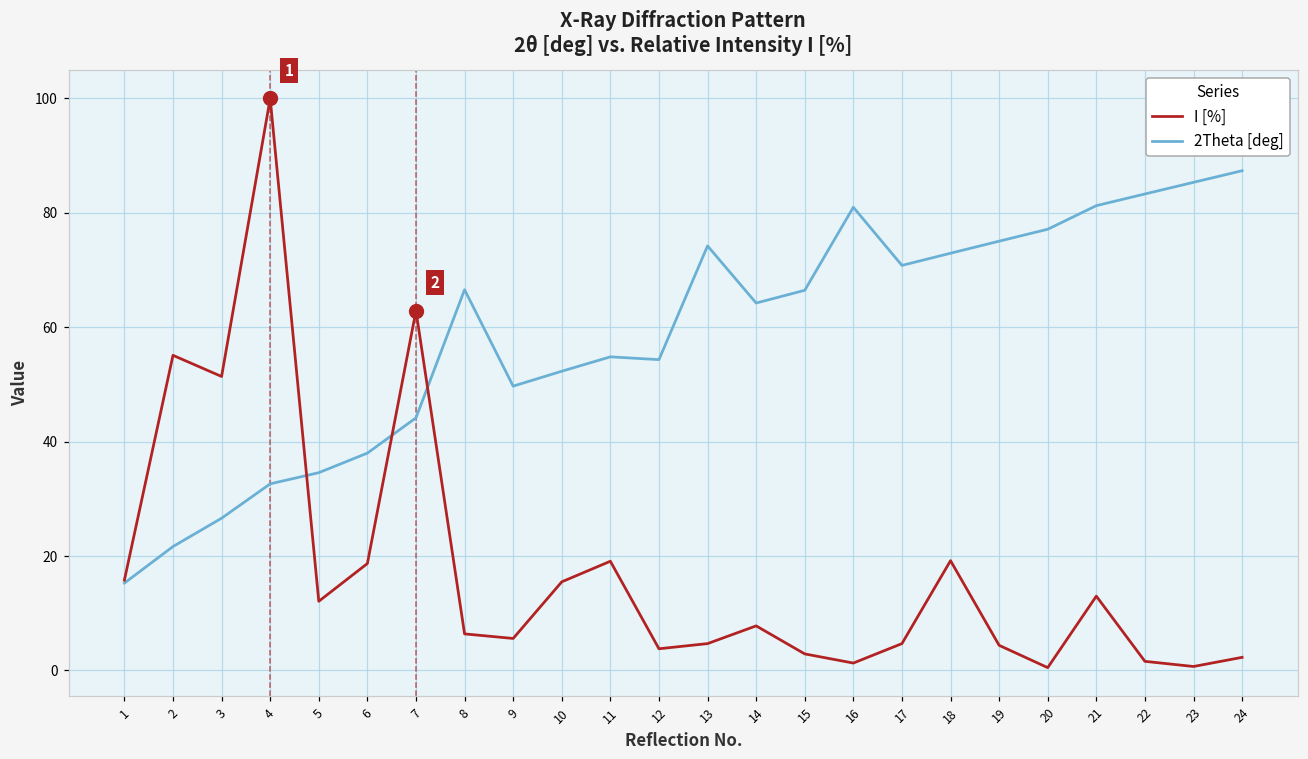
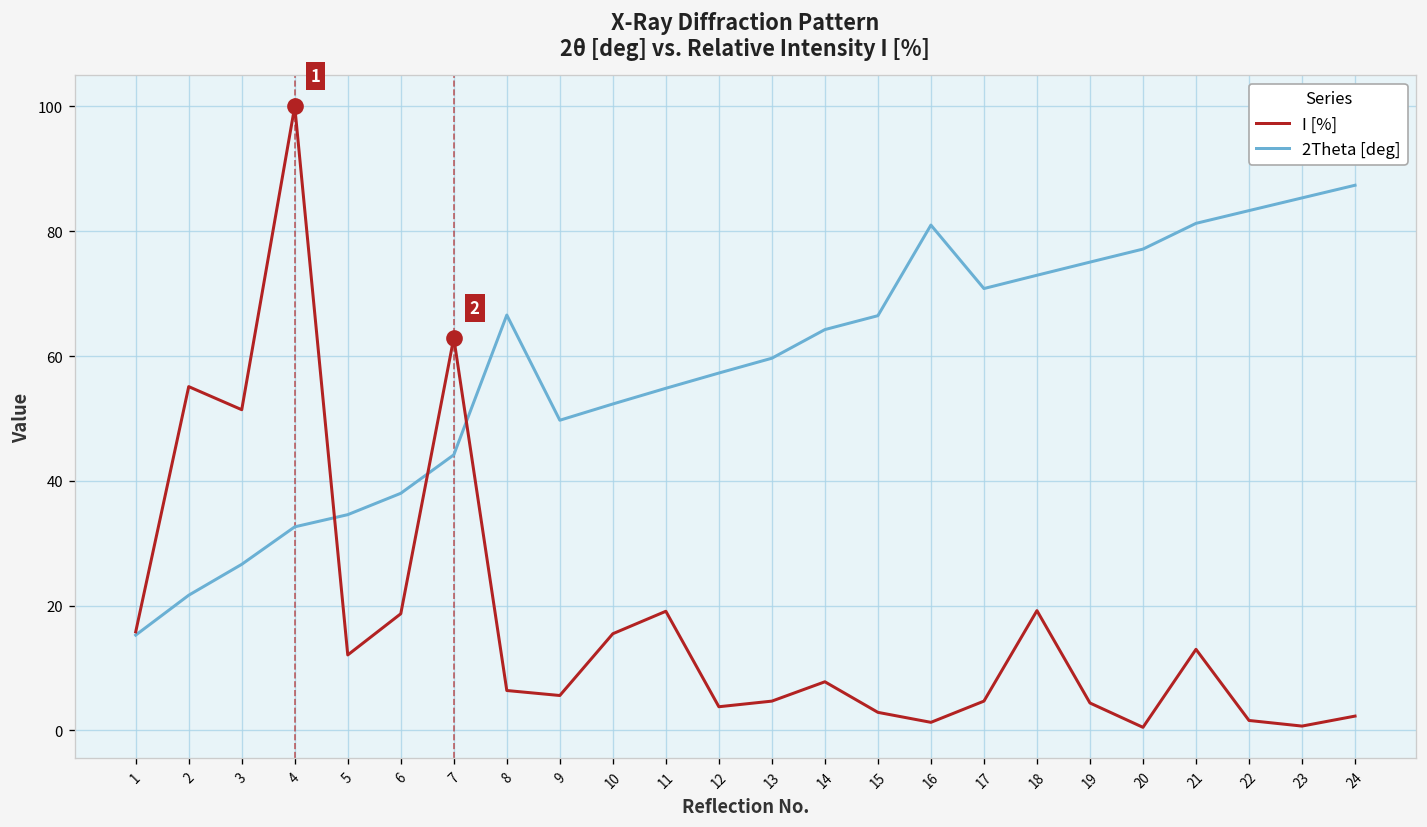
  {
    "2Theta [deg]": {
      "1": 15,
      "2": 22,
      "3": 27,
      "4": 33,
      "5": 35,
      "6": 38,
      "7": 44,
      "9": 50,
      "10": 52,
      "11": 55,
-     "12": 54,
-     "13": 74,
+     "12": 57,
+     "13": 60,
      "14": 64,
      "15": 66,
      "16": 81,
      "17": 71,
      "18": 73,
      "19": 75,
      "20": 77,
      "21": 81,
      "22": 83,
      "23": 85,
      "24": 87
    }
  }
